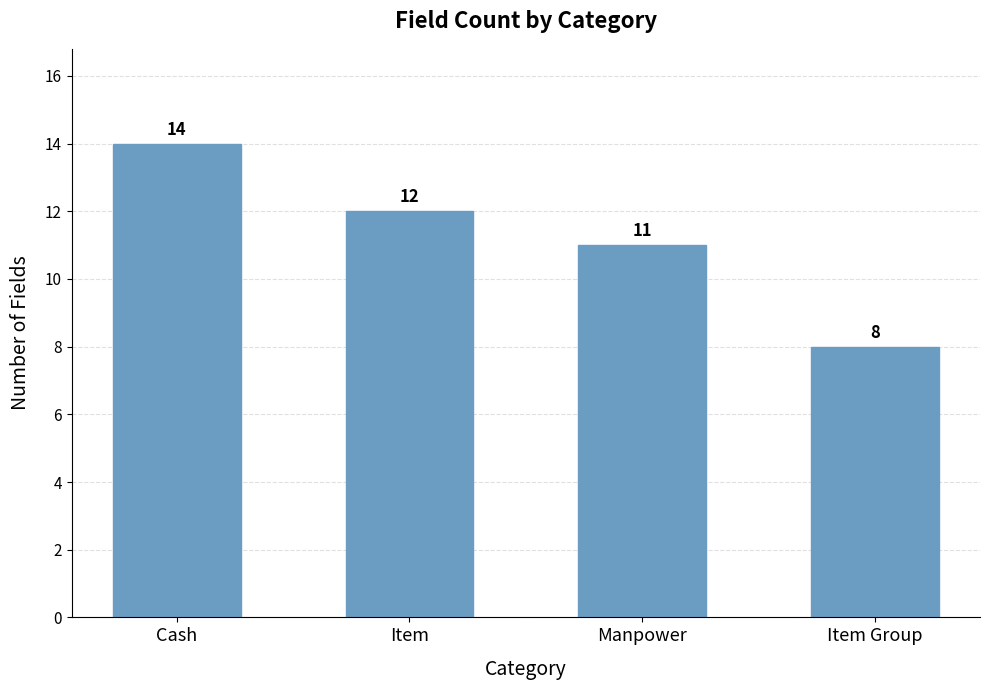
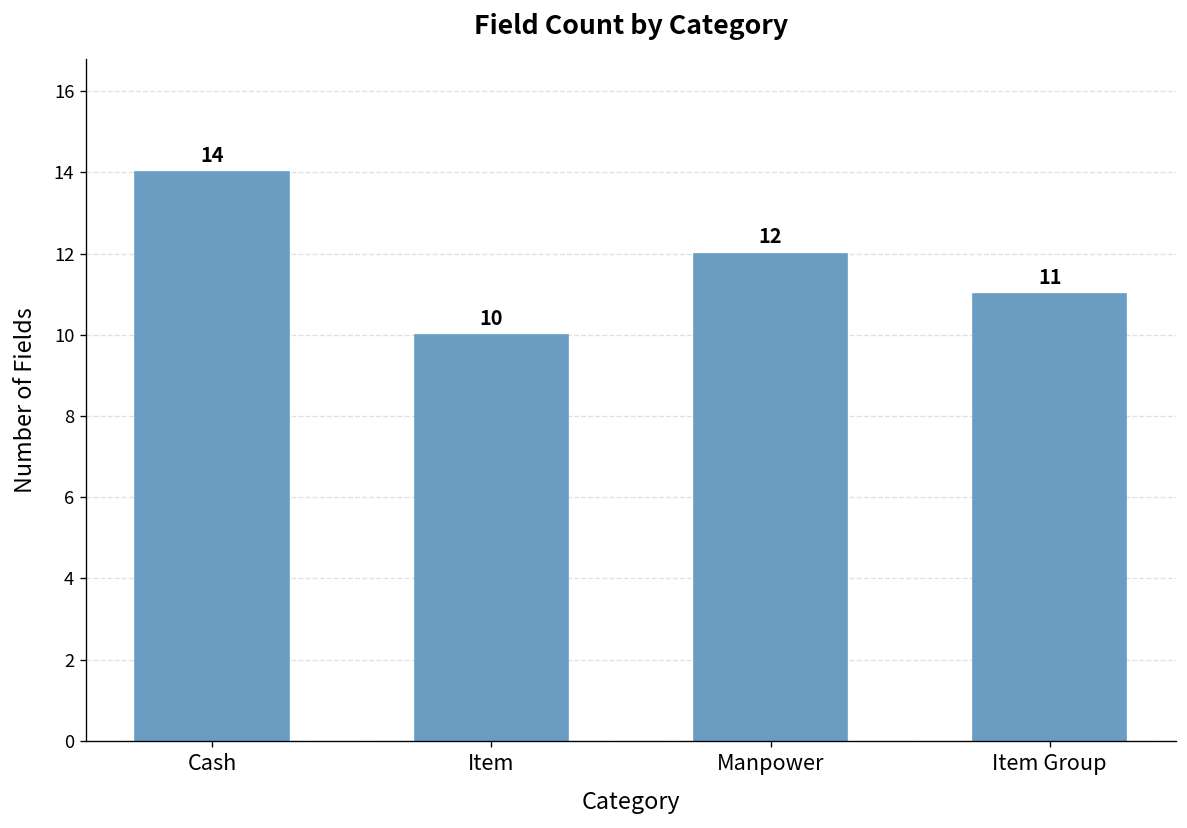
  {
    "Cash": 14,
-   "Item": 12,
-   "Manpower": 11,
-   "Item Group": 8
+   "Item": 10,
+   "Manpower": 12,
+   "Item Group": 11
  }
